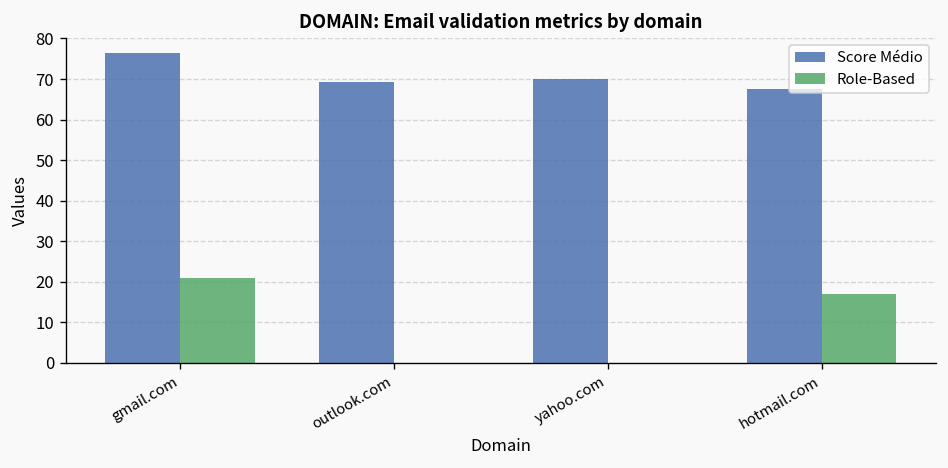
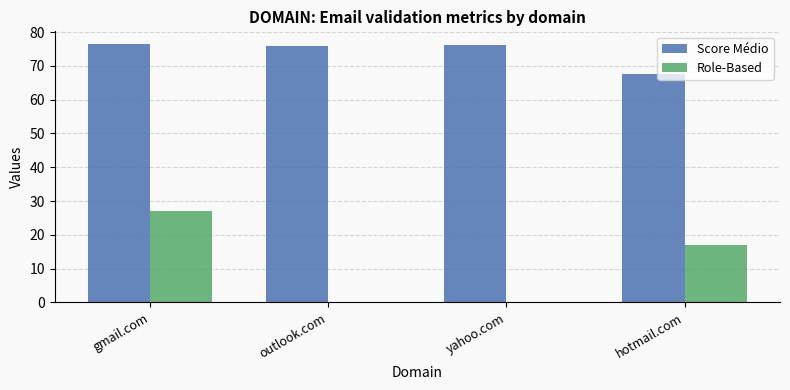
  {
    "Score Médio": {
      "gmail.com": 76,
-     "outlook.com": 69,
-     "yahoo.com": 70,
+     "outlook.com": 76,
+     "yahoo.com": 76,
      "hotmail.com": 68
    },
    "Role-Based": {
-     "gmail.com": 21,
+     "gmail.com": 27,
      "outlook.com": 0,
      "yahoo.com": 0,
      "hotmail.com": 17
    }
  }
